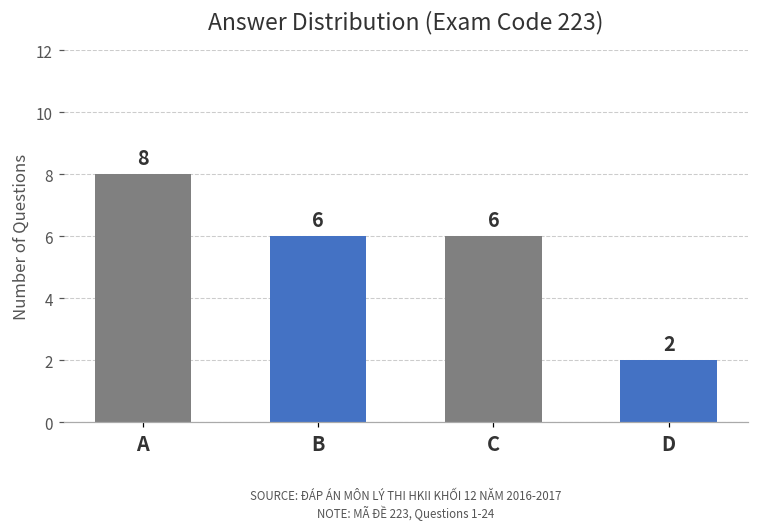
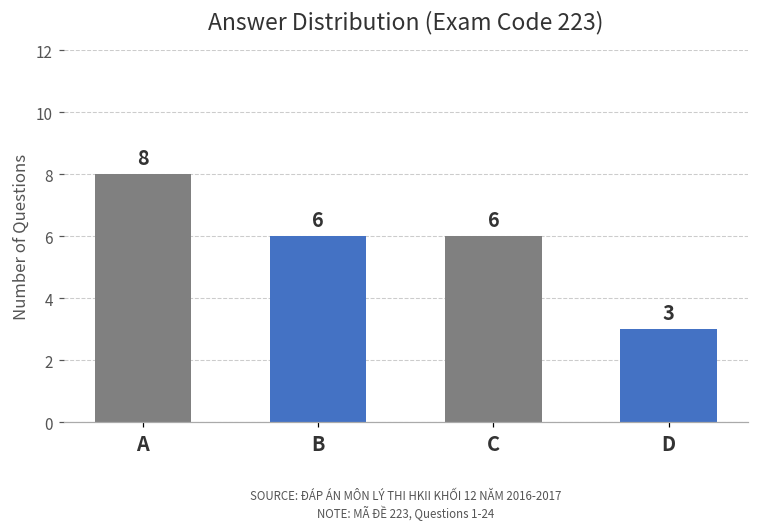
  {
    "A": 8,
    "B": 6,
    "C": 6,
-   "D": 2
+   "D": 3
  }
